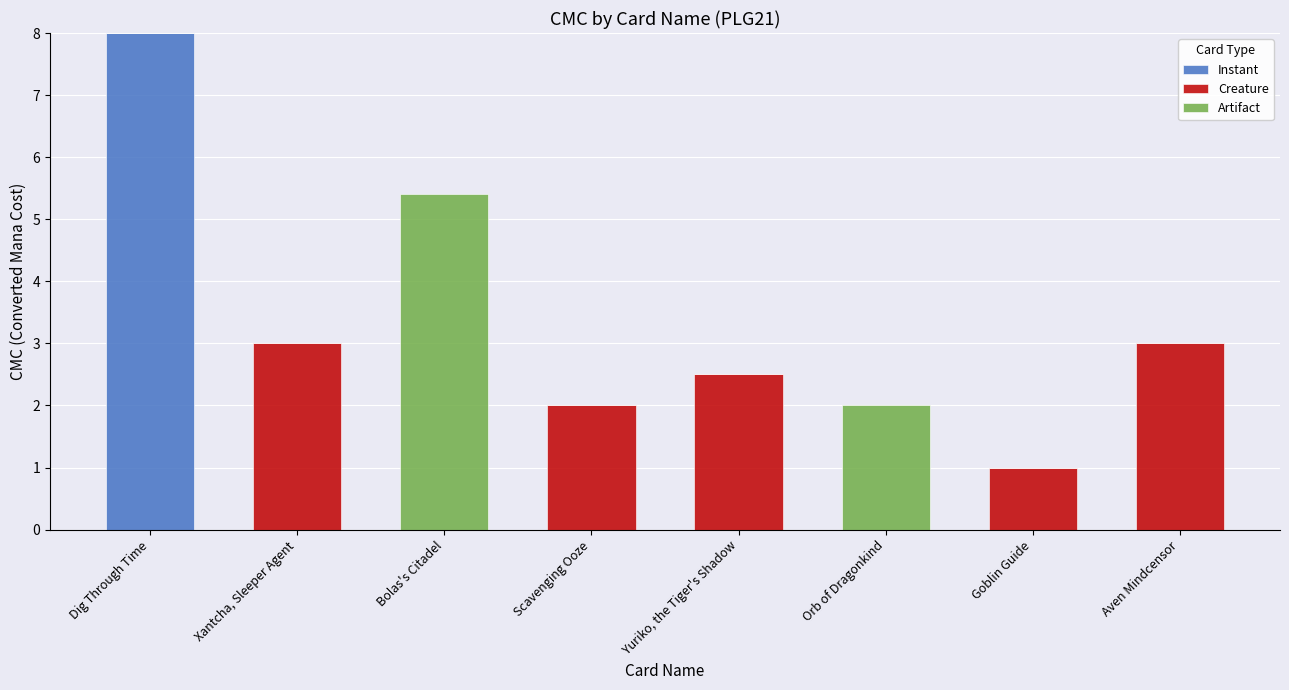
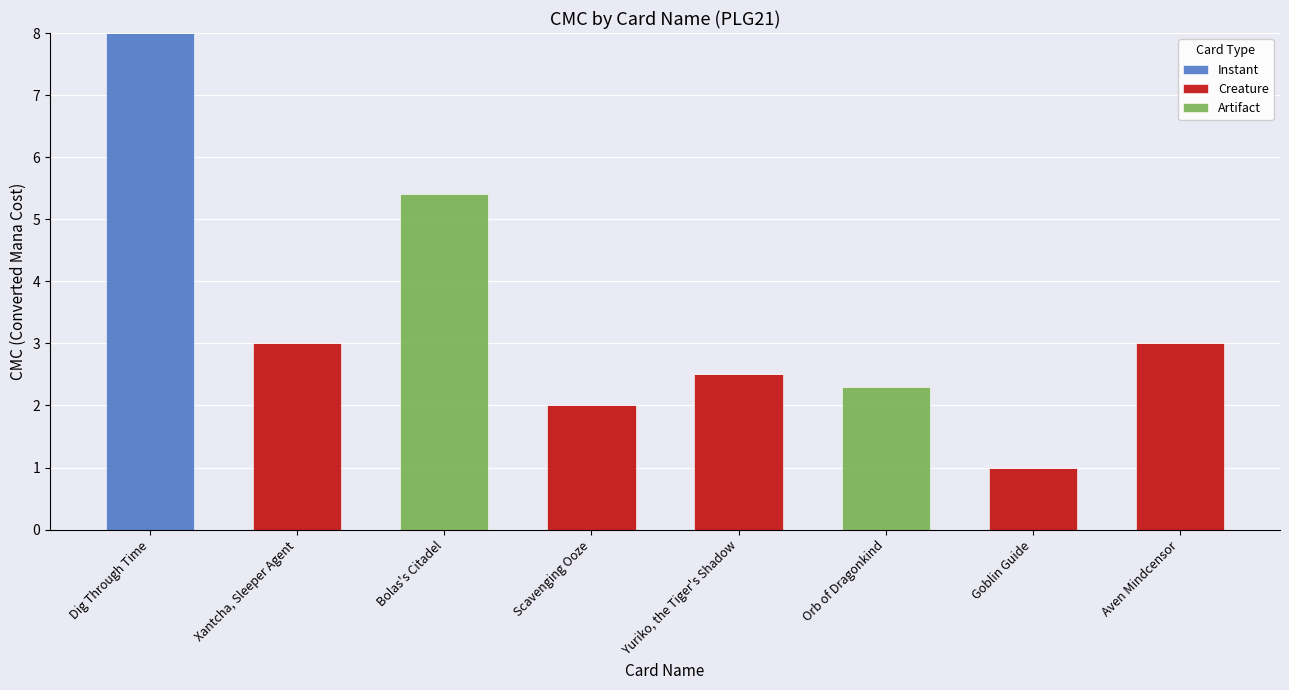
  {
    "Instant": {
      "Dig Through Time": 8.0,
      "Xantcha, Sleeper Agent": 0.0,
      "Bolas's Citadel": 0.0,
      "Scavenging Ooze": 0.0,
      "Yuriko, the Tiger's Shadow": 0.0,
      "Orb of Dragonkind": 0.0,
      "Goblin Guide": 0.0,
      "Aven Mindcensor": 0.0
    },
    "Artifact": {
-     "Orb of Dragonkind": 2.0
+     "Orb of Dragonkind": 2.3
    }
  }
